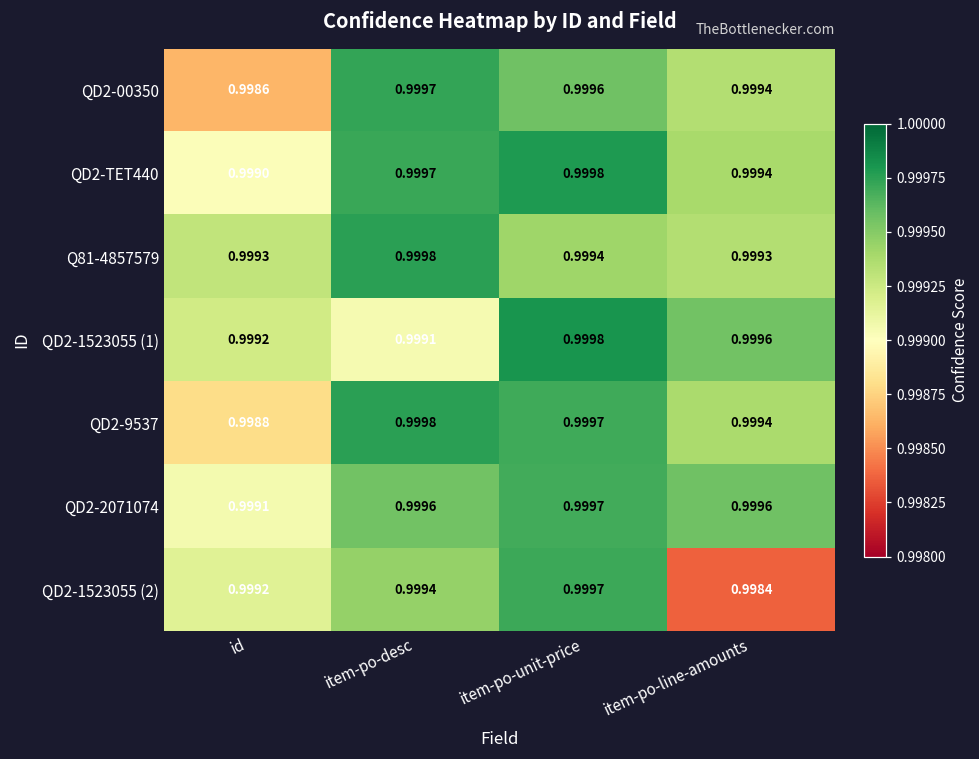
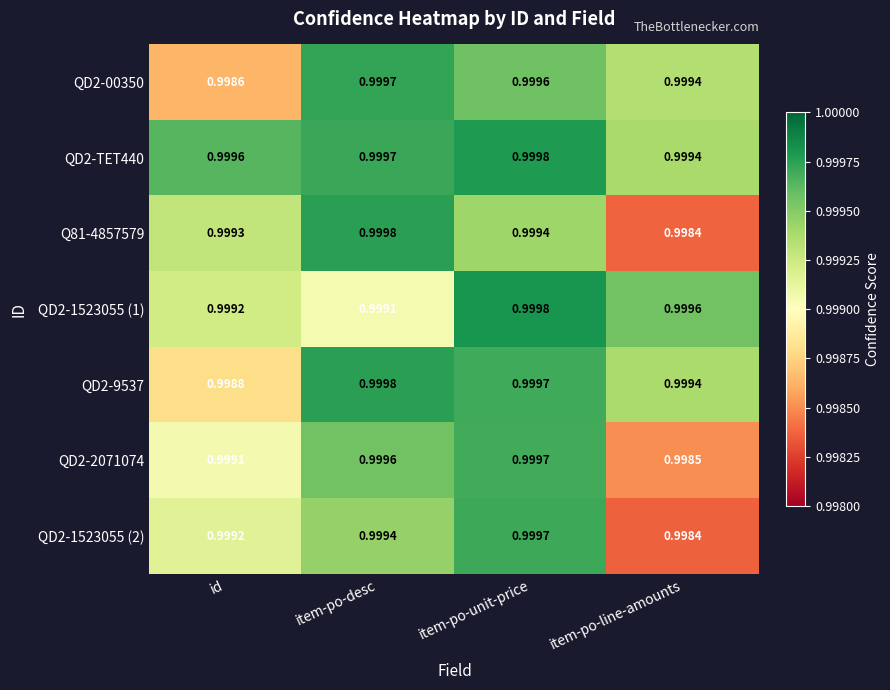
  {
    "QD2-00350": {
      "id": 0.9986,
      "item-po-desc": 0.9997,
      "item-po-unit-price": 0.9996,
      "item-po-line-amounts": 0.9994
    },
    "QD2-TET440": {
-     "id": 0.9990,
+     "id": 0.9996,
      "item-po-desc": 0.9997,
      "item-po-unit-price": 0.9998,
      "item-po-line-amounts": 0.9994
    },
    "Q81-4857579": {
      "id": 0.9993,
      "item-po-desc": 0.9998,
      "item-po-unit-price": 0.9994,
-     "item-po-line-amounts": 0.9993
+     "item-po-line-amounts": 0.9984
    },
    "QD2-1523055 (1)": {
      "id": 0.9992,
      "item-po-desc": 0.9991,
      "item-po-unit-price": 0.9998,
      "item-po-line-amounts": 0.9996
    },
    "QD2-9537": {
      "id": 0.9988,
      "item-po-desc": 0.9998,
      "item-po-unit-price": 0.9997,
      "item-po-line-amounts": 0.9994
    },
    "QD2-2071074": {
      "id": 0.9991,
      "item-po-desc": 0.9996,
      "item-po-unit-price": 0.9997,
-     "item-po-line-amounts": 0.9996
+     "item-po-line-amounts": 0.9985
    },
    "QD2-1523055 (2)": {
      "id": 0.9992,
      "item-po-desc": 0.9994,
      "item-po-unit-price": 0.9997,
      "item-po-line-amounts": 0.9984
    }
  }
